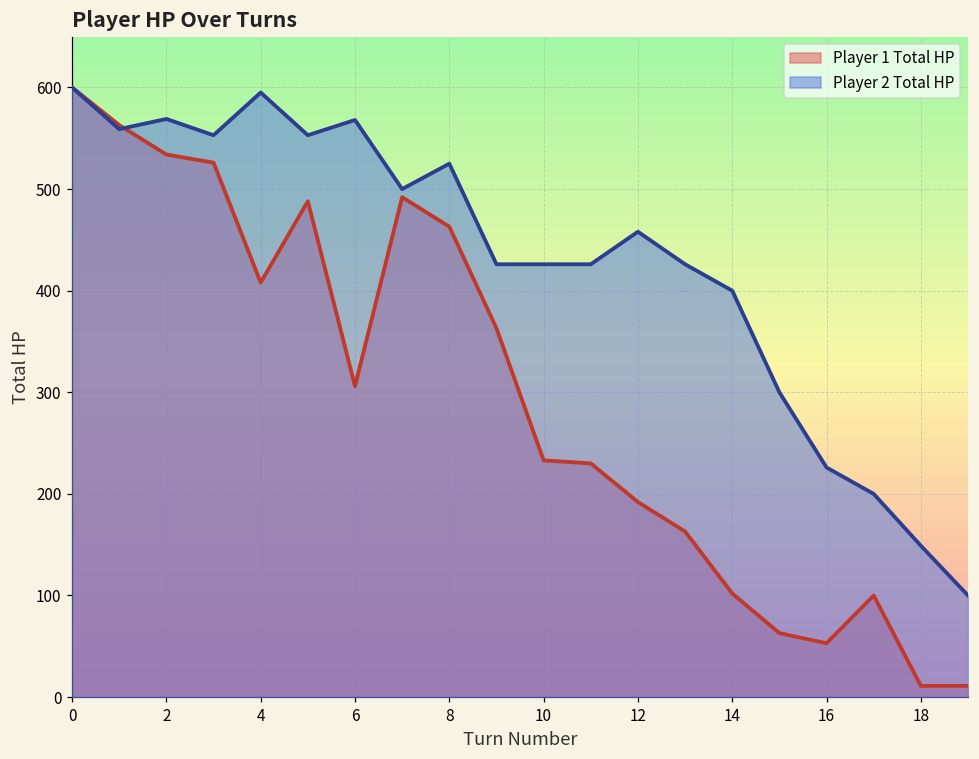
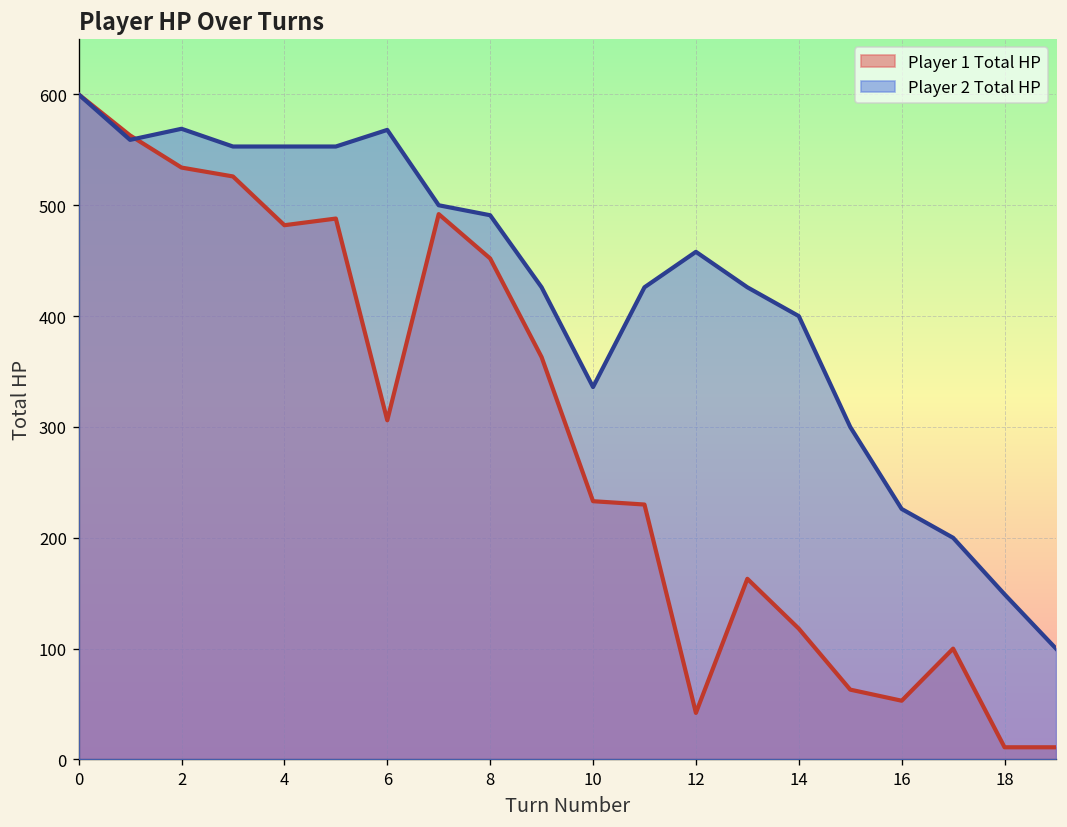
  {
    "Player 1 Total HP": {
      "2": 530,
-     "4": 410,
+     "4": 480,
      "6": 310,
-     "8": 460,
+     "8": 450,
      "10": 230,
-     "12": 190,
-     "14": 100,
+     "12": 40,
+     "14": 120,
      "16": 50,
      "18": 10
    },
    "Player 2 Total HP": {
      "2": 570,
-     "4": 600,
+     "4": 550,
      "6": 570,
-     "8": 530,
-     "10": 430,
+     "8": 490,
+     "10": 340,
      "12": 460,
      "14": 400,
      "16": 230,
      "18": 150
    }
  }
